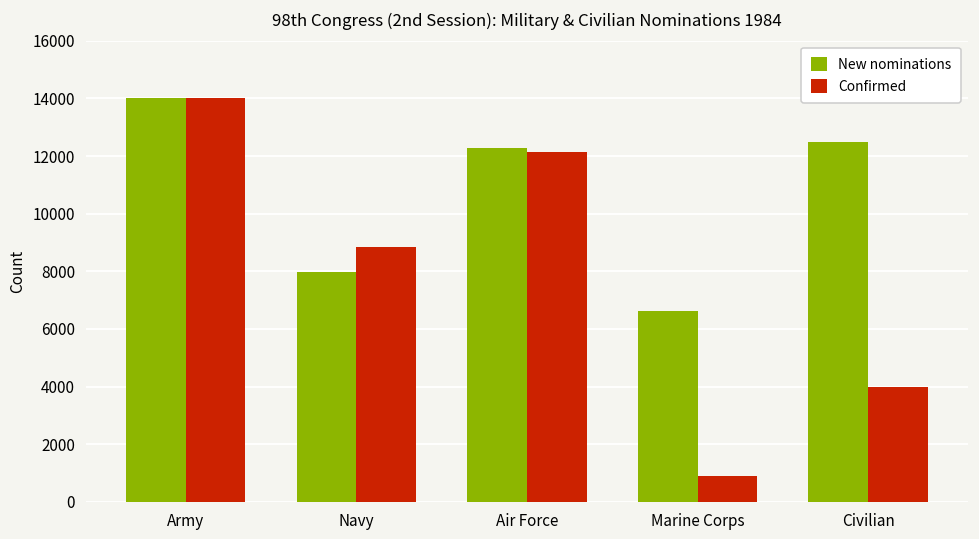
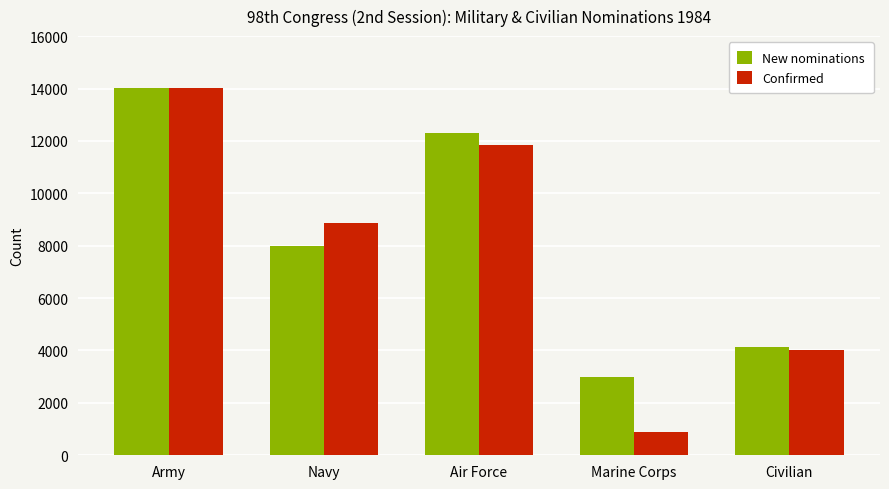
  {
    "New nominations": {
      "Army": 14000,
      "Navy": 8000,
      "Air Force": 12300,
-     "Marine Corps": 6600,
-     "Civilian": 12500
+     "Marine Corps": 3000,
+     "Civilian": 4100
    },
    "Confirmed": {
      "Army": 14000,
      "Navy": 8900,
-     "Air Force": 12200,
+     "Air Force": 11800,
      "Marine Corps": 900,
      "Civilian": 4000
    }
  }
